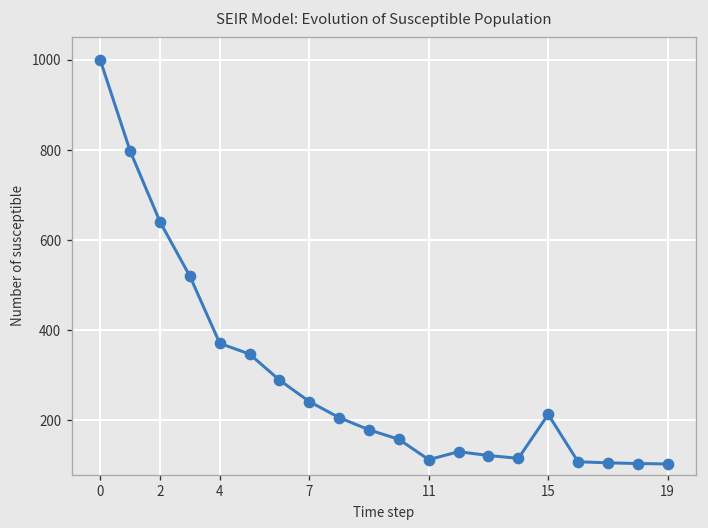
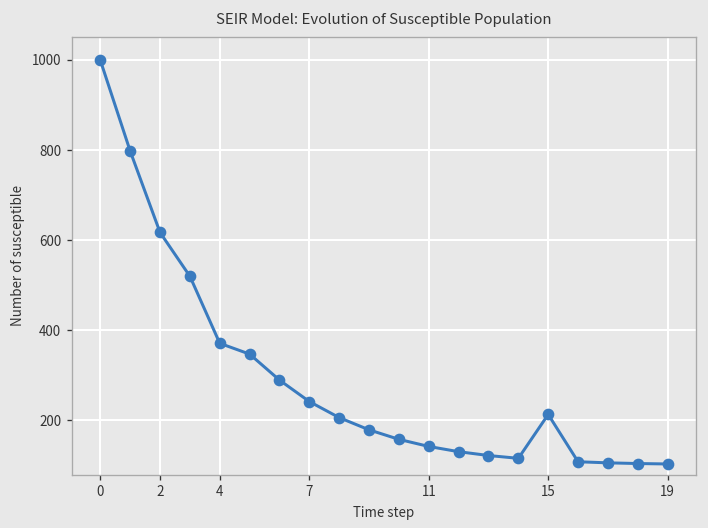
  {
    "0": 1000,
-   "2": 640,
+   "2": 620,
    "4": 370,
    "7": 240,
-   "11": 110,
+   "11": 140,
    "15": 210,
    "19": 100
  }
